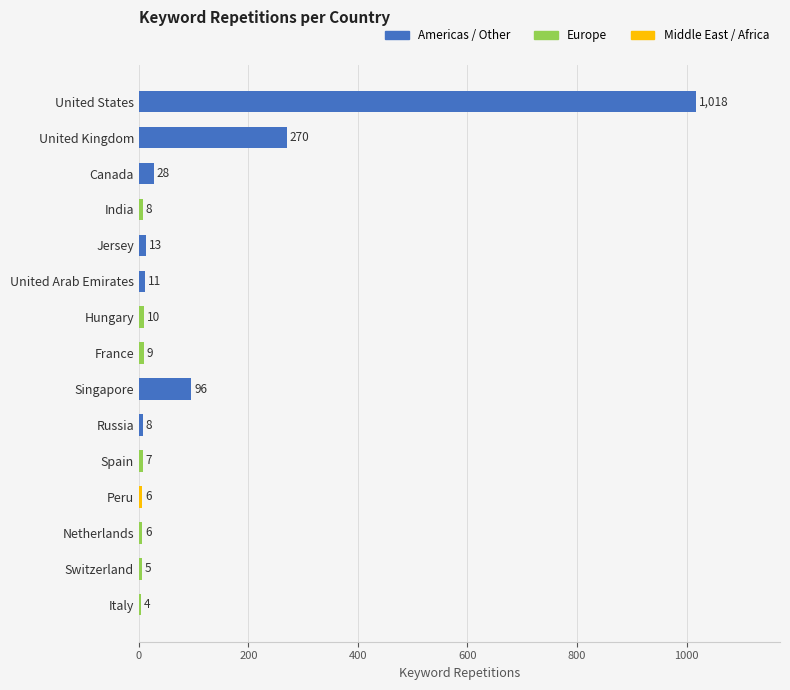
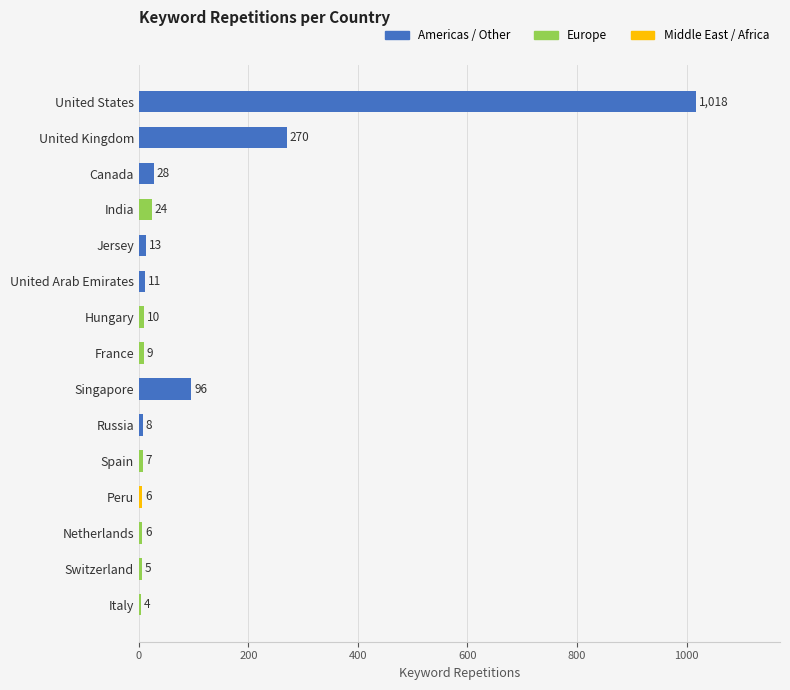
  {
    "United States": "1,018",
    "United Kingdom": "270",
    "Canada": "28",
-   "India": "8",
+   "India": "24",
    "Jersey": "13",
    "United Arab Emirates": "11",
    "Hungary": "10",
    "France": "9",
    "Singapore": "96",
    "Russia": "8",
    "Spain": "7",
    "Peru": "6",
    "Netherlands": "6",
    "Switzerland": "5",
    "Italy": "4"
  }
